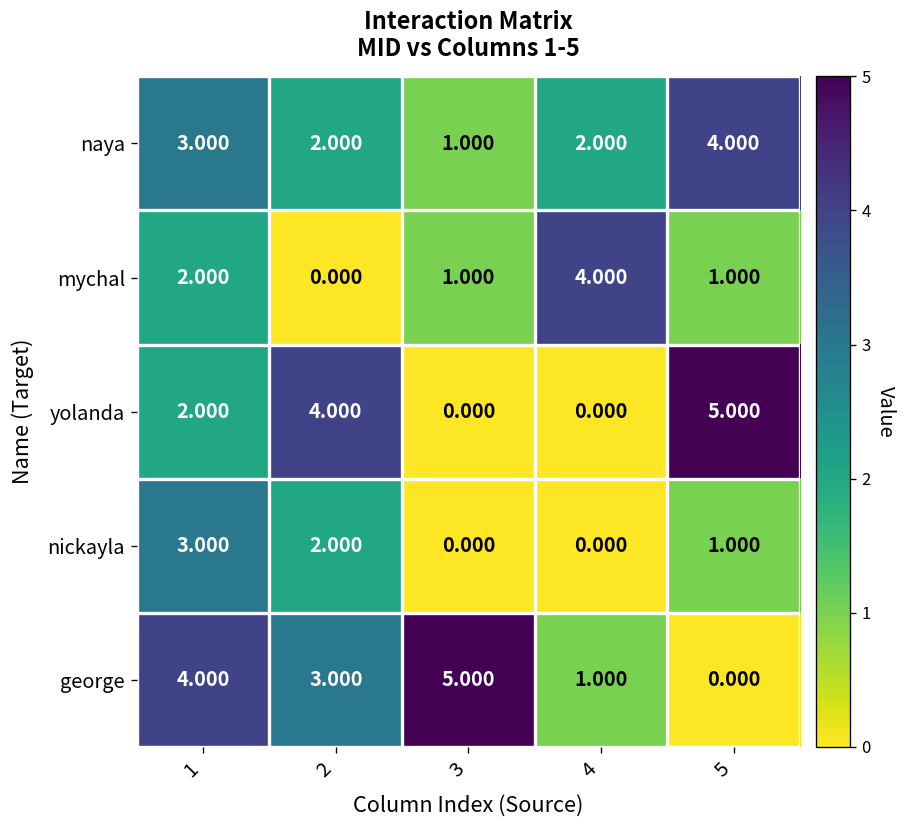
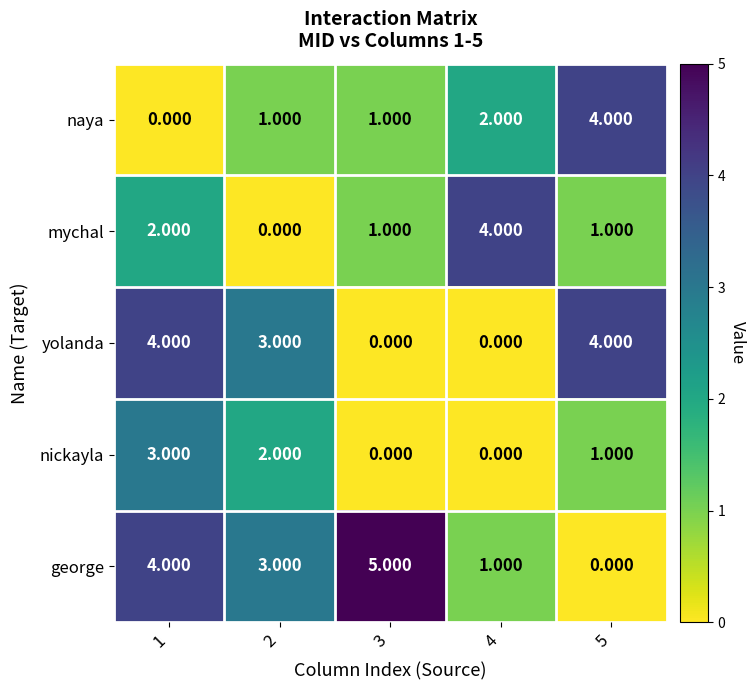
  {
    "naya": {
-     "1": 3.000,
-     "2": 2.000,
+     "1": 0.000,
+     "2": 1.000,
      "3": 1.000,
      "4": 2.000,
      "5": 4.000
    },
    "mychal": {
      "1": 2.000,
      "2": 0.000,
      "3": 1.000,
      "4": 4.000,
      "5": 1.000
    },
    "yolanda": {
-     "1": 2.000,
-     "2": 4.000,
+     "1": 4.000,
+     "2": 3.000,
      "3": 0.000,
      "4": 0.000,
-     "5": 5.000
+     "5": 4.000
    },
    "nickayla": {
      "1": 3.000,
      "2": 2.000,
      "3": 0.000,
      "4": 0.000,
      "5": 1.000
    },
    "george": {
      "1": 4.000,
      "2": 3.000,
      "3": 5.000,
      "4": 1.000,
      "5": 0.000
    }
  }
